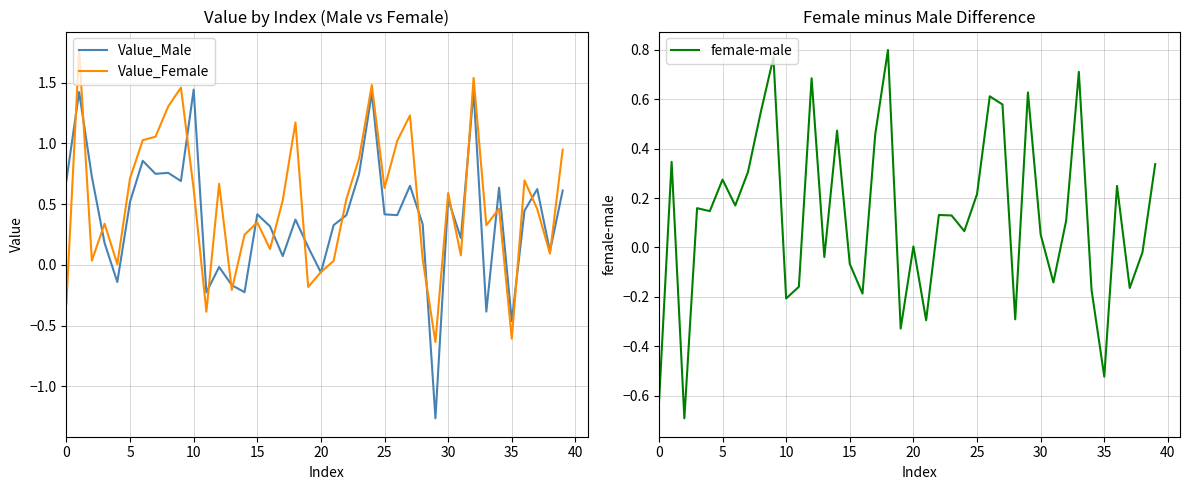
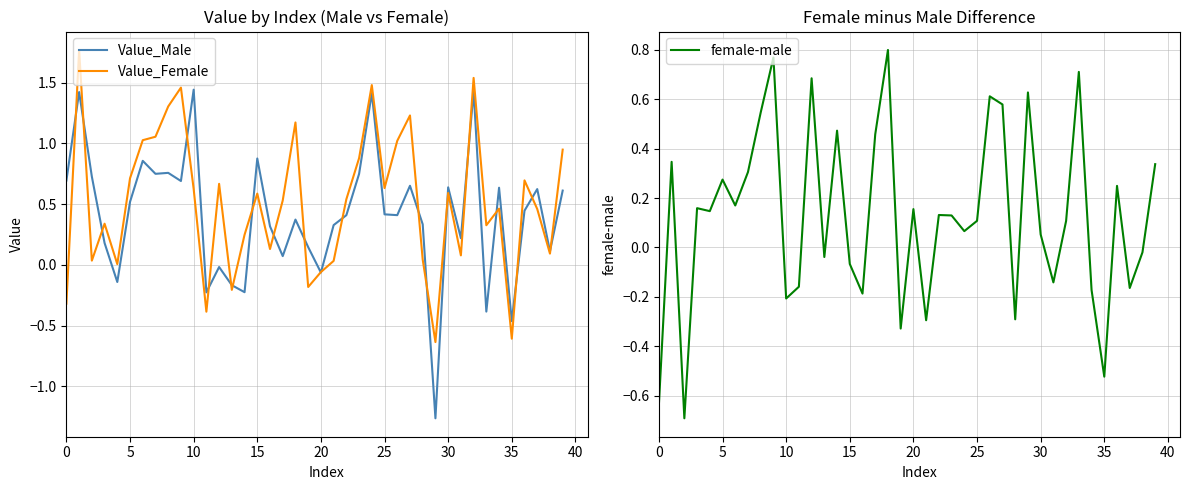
  {
    "Value by Index (Male vs Female)": {
      "Value_Male": {
        "0": 0.69,
        "5": 0.52,
        "10": 1.44,
-       "15": 0.42,
+       "15": 0.88,
        "25": 0.42,
-       "30": 0.54,
+       "30": 0.64,
        "35": -0.46
      },
      "Value_Female": {
        "0": -0.32,
        "5": 0.71,
        "10": 0.63,
-       "15": 0.35,
+       "15": 0.59,
        "25": 0.63,
        "30": 0.59,
        "35": -0.61
      }
    },
    "Female minus Male Difference": {
      "0": -0.64,
      "5": 0.27,
      "10": -0.21,
      "15": -0.07,
-     "20": 0.00,
-     "25": 0.22,
+     "20": 0.16,
+     "25": 0.11,
      "30": 0.05,
      "35": -0.52
    }
  }
